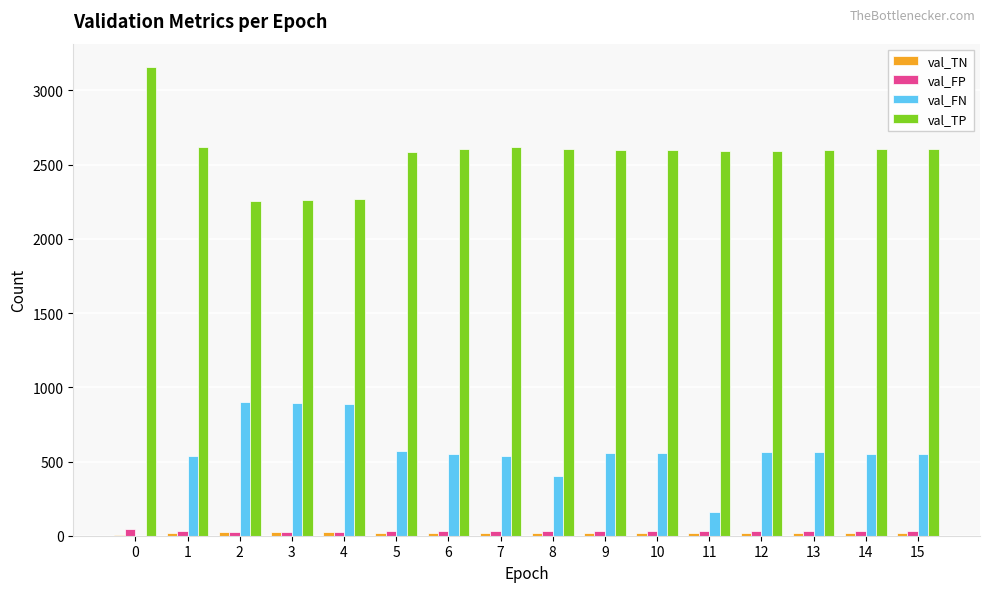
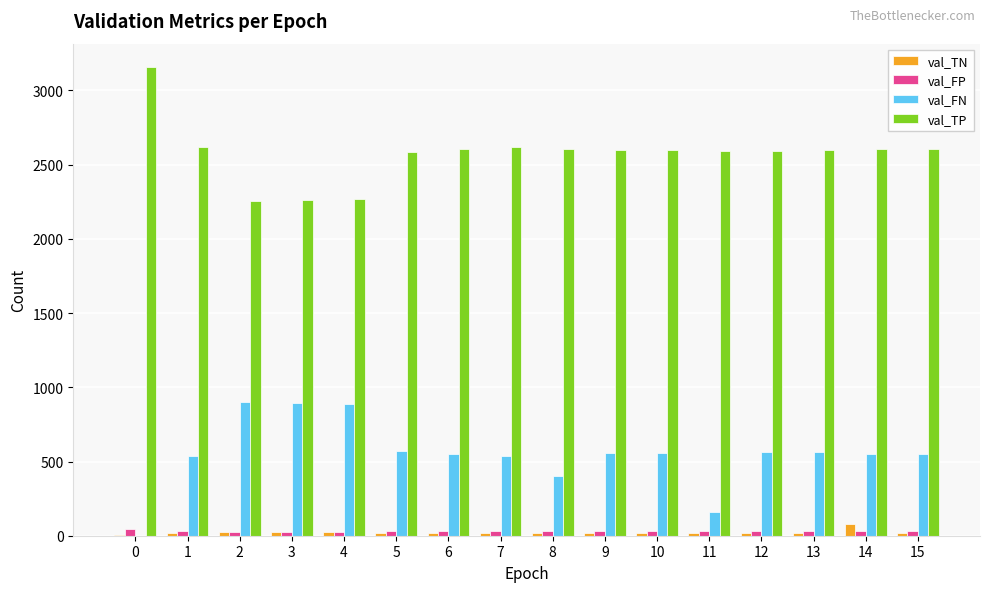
  {
    "val_TN": {
      "1": 20,
      "2": 30,
      "3": 30,
      "4": 30,
      "5": 20,
      "6": 20,
      "7": 20,
      "8": 20,
      "9": 20,
      "10": 20,
      "11": 20,
      "12": 20,
      "13": 20,
-     "14": 20,
+     "14": 80,
      "15": 20
    },
    "val_FP": {
      "0": 50,
      "1": 30,
      "2": 20,
      "3": 20,
      "4": 20,
      "5": 30,
      "6": 30,
      "7": 30,
      "8": 30,
      "9": 30,
      "10": 30,
      "11": 30,
      "12": 30,
      "13": 30,
      "14": 30,
      "15": 30
    },
    "val_FN": {
      "0": 0,
      "1": 540,
      "2": 900,
      "3": 890,
      "4": 890,
      "5": 570,
      "6": 550,
      "7": 540,
      "8": 400,
      "9": 560,
      "10": 560,
      "11": 160,
      "12": 570,
      "13": 560,
      "14": 550,
      "15": 550
    },
    "val_TP": {
      "0": 3160,
      "1": 2620,
      "2": 2260,
      "3": 2270,
      "4": 2270,
      "5": 2590,
      "6": 2610,
      "7": 2620,
      "8": 2610,
      "9": 2600,
      "10": 2600,
      "11": 2600,
      "12": 2590,
      "13": 2600,
      "14": 2600,
      "15": 2610
    }
  }
